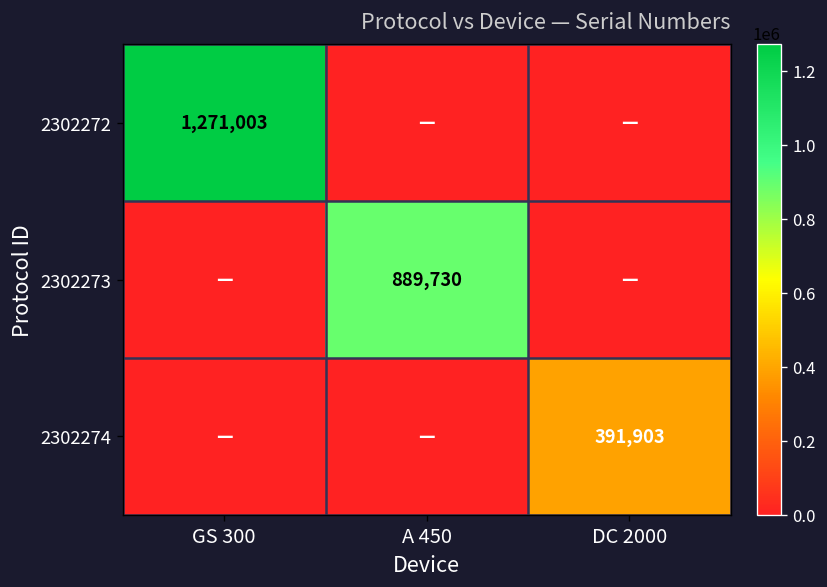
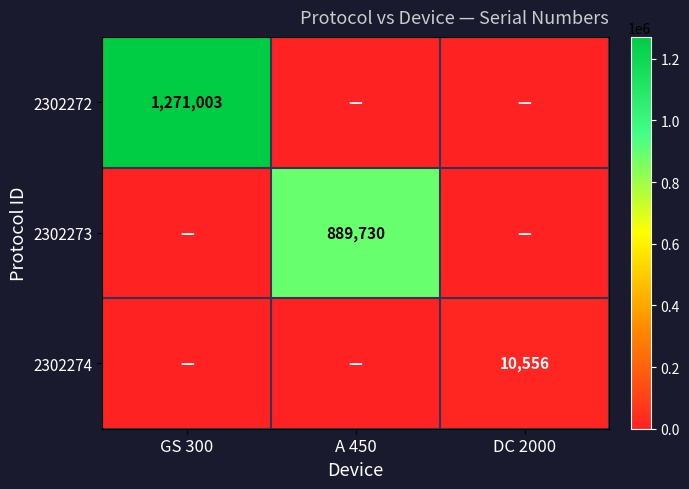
  {
    "2302272": {
      "GS 300": "1,271,003"
    },
    "2302273": {
      "A 450": "889,730"
    },
    "2302274": {
-     "DC 2000": "391,903"
+     "DC 2000": "10,556"
    }
  }
